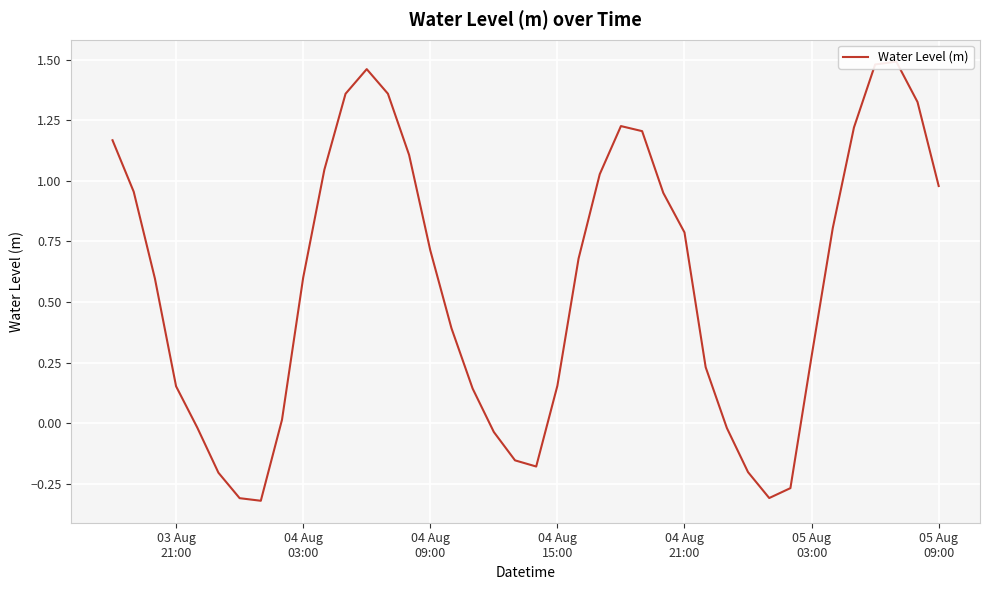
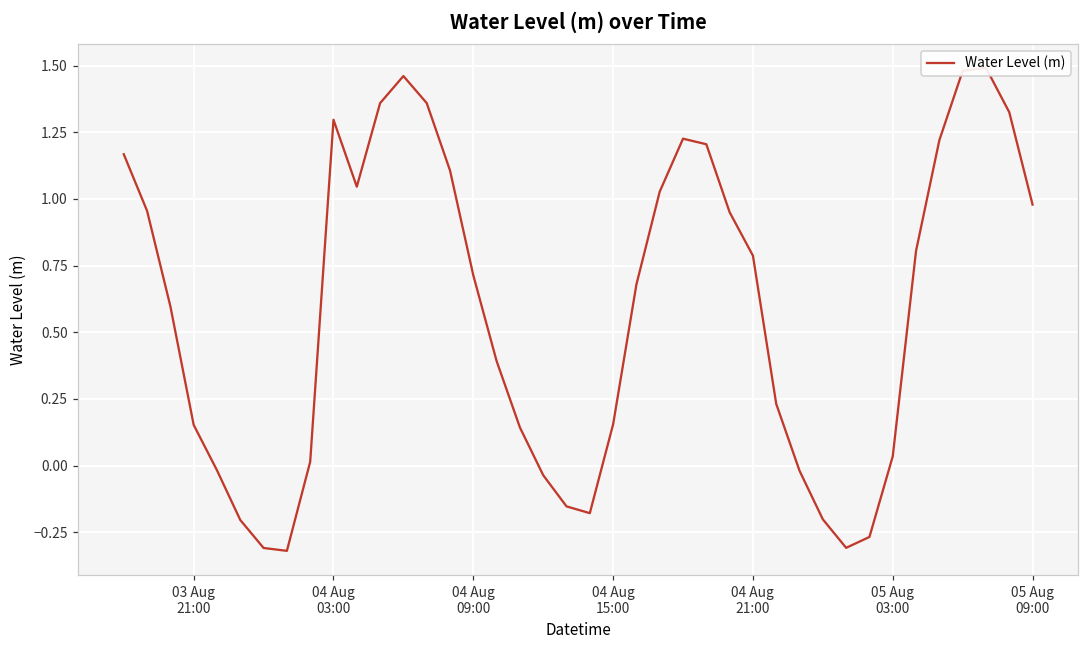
  {
    "03 Aug 21:00": 0.15,
-   "04 Aug 03:00": 0.60,
+   "04 Aug 03:00": 1.30,
    "04 Aug 09:00": 0.71,
    "04 Aug 15:00": 0.15,
    "04 Aug 21:00": 0.79,
-   "05 Aug 03:00": 0.28,
+   "05 Aug 03:00": 0.03,
    "05 Aug 09:00": 0.98
  }
